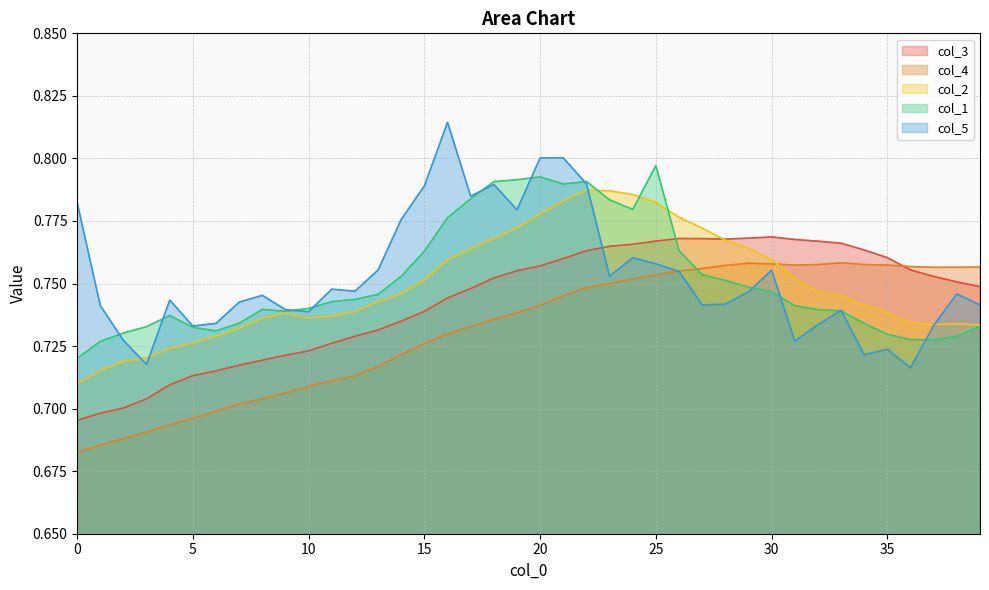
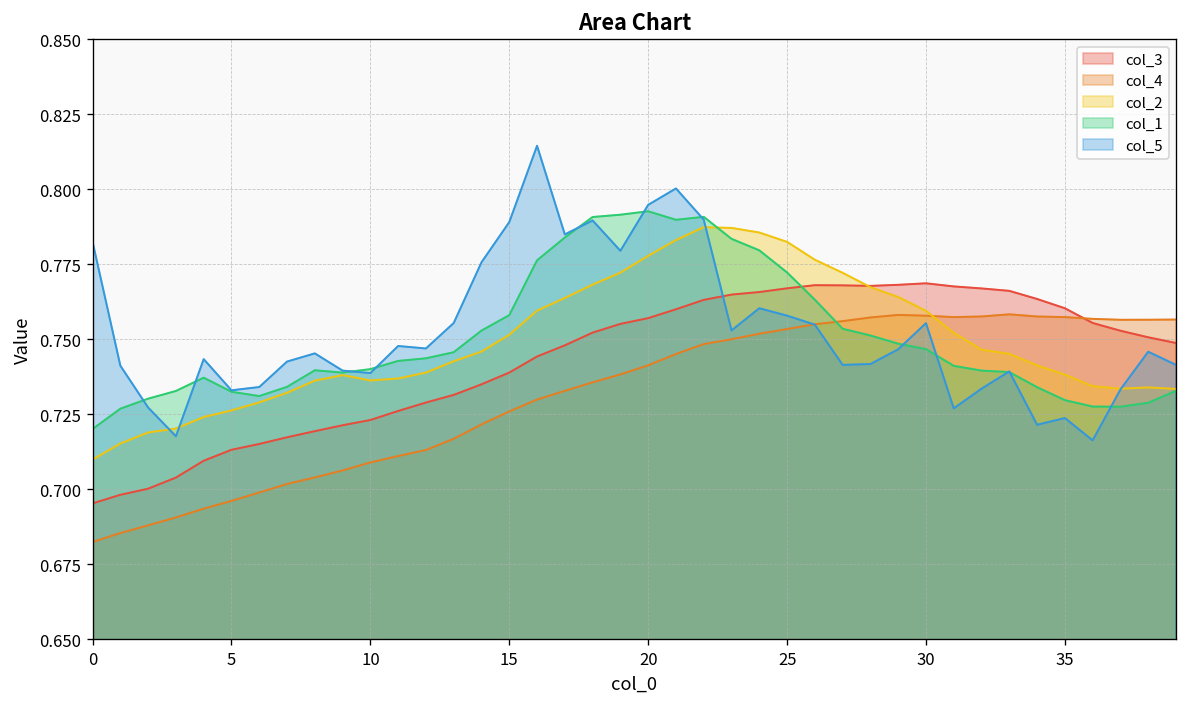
  {
    "col_1": {
      "0": 0.720,
      "10": 0.740,
-     "15": 0.763,
+     "15": 0.758,
      "20": 0.793,
-     "25": 0.797,
+     "25": 0.772,
      "30": 0.747,
      "35": 0.730
    },
    "col_5": {
      "0": 0.782,
      "10": 0.739,
      "15": 0.789,
-     "20": 0.800,
+     "20": 0.795,
      "25": 0.758,
      "30": 0.755,
      "35": 0.724
    }
  }
